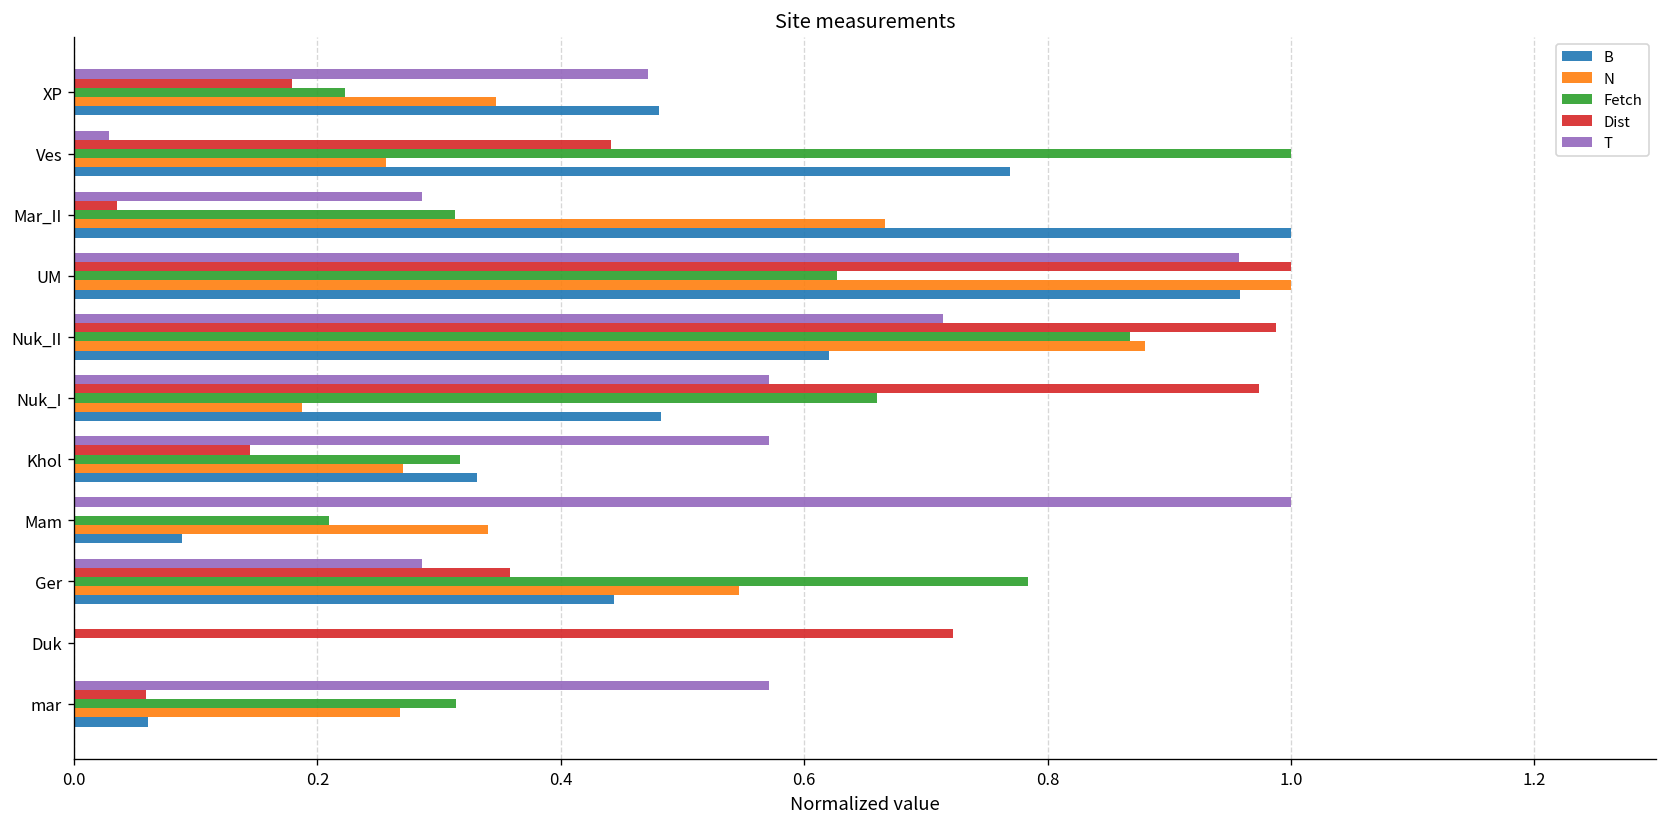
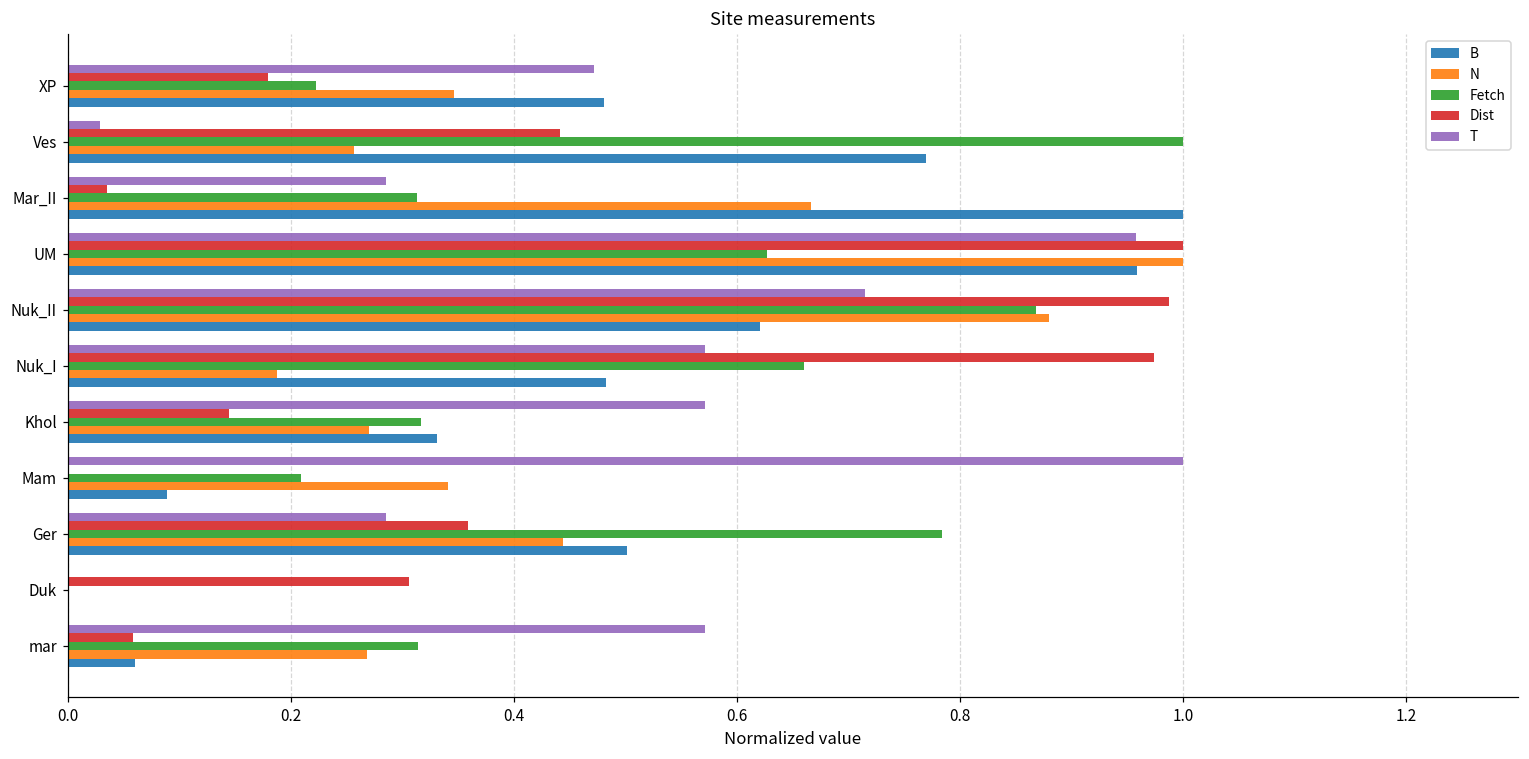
  {
    "B": {
      "XP": 0.481,
      "Ves": 0.769,
      "Mar_II": 1.000,
      "UM": 0.958,
      "Nuk_II": 0.621,
      "Nuk_I": 0.482,
      "Khol": 0.331,
      "Mam": 0.089,
-     "Ger": 0.444,
+     "Ger": 0.502,
      "Duk": 0.000,
      "mar": 0.061
    },
    "N": {
      "XP": 0.346,
      "Ves": 0.257,
      "Mar_II": 0.667,
      "UM": 1.000,
      "Nuk_II": 0.880,
      "Nuk_I": 0.187,
      "Khol": 0.270,
      "Mam": 0.340,
-     "Ger": 0.546,
+     "Ger": 0.444,
      "Duk": 0.000,
      "mar": 0.268
    },
    "Fetch": {
      "XP": 0.222,
      "Ves": 1.000,
      "Mar_II": 0.313,
      "UM": 0.627,
      "Nuk_II": 0.868,
      "Nuk_I": 0.660,
      "Khol": 0.317,
      "Mam": 0.209,
      "Ger": 0.784,
      "Duk": 0.000,
      "mar": 0.314
    },
    "Dist": {
      "XP": 0.179,
      "Ves": 0.441,
      "Mar_II": 0.035,
      "UM": 1.000,
      "Nuk_II": 0.987,
      "Nuk_I": 0.974,
      "Khol": 0.144,
      "Mam": 0.000,
      "Ger": 0.359,
-     "Duk": 0.722,
+     "Duk": 0.306,
      "mar": 0.059
    },
    "T": {
      "XP": 0.471,
      "Ves": 0.029,
      "Mar_II": 0.286,
      "UM": 0.957,
      "Nuk_II": 0.714,
      "Nuk_I": 0.571,
      "Khol": 0.571,
      "Mam": 1.000,
      "Ger": 0.286,
      "Duk": 0.000,
      "mar": 0.571
    }
  }
